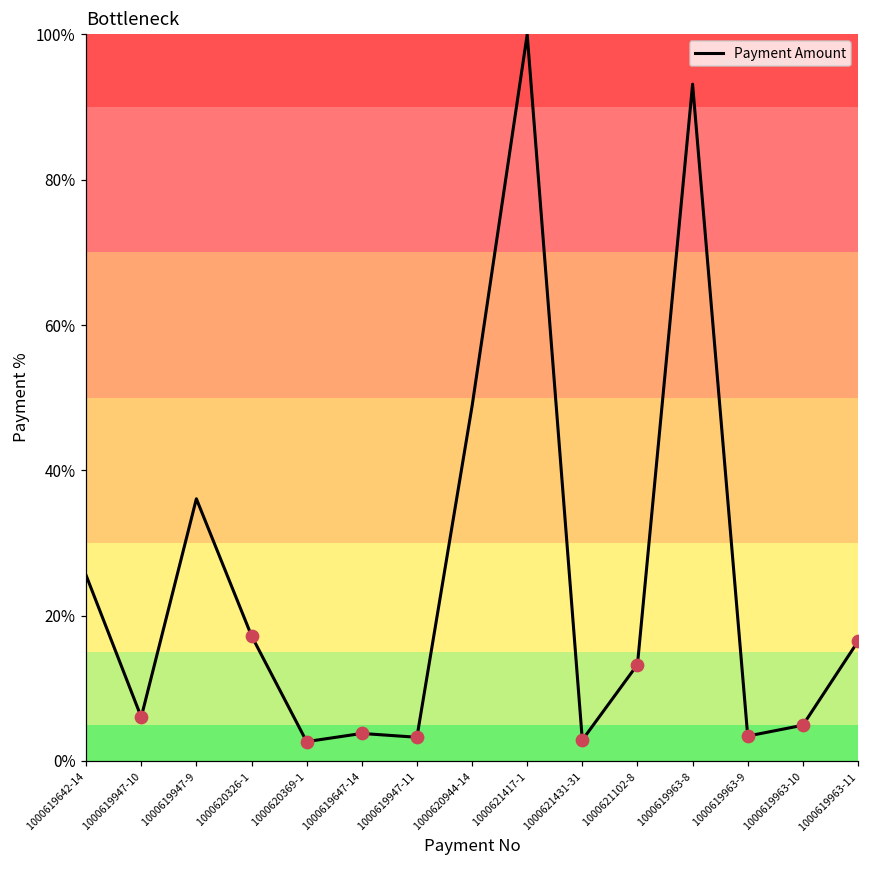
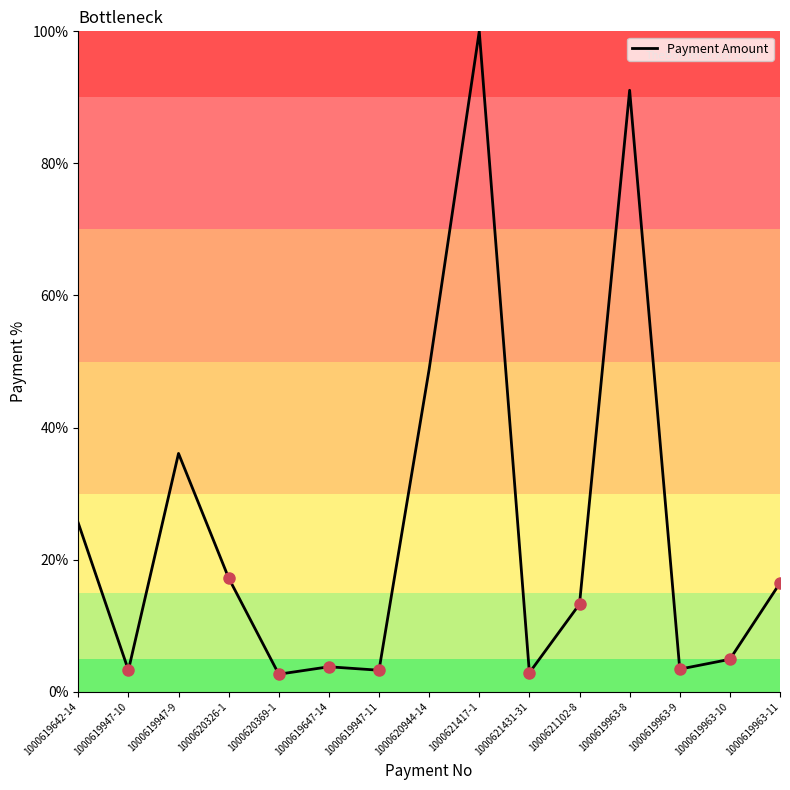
  {
    "Payment Amount": {
      "1000619642-14": "26%",
-     "1000619947-10": "6%",
+     "1000619947-10": "3%",
      "1000619947-9": "36%",
      "1000620944-14": "49%",
      "1000621417-1": "100%",
-     "1000619963-8": "93%"
+     "1000619963-8": "91%"
    }
  }
